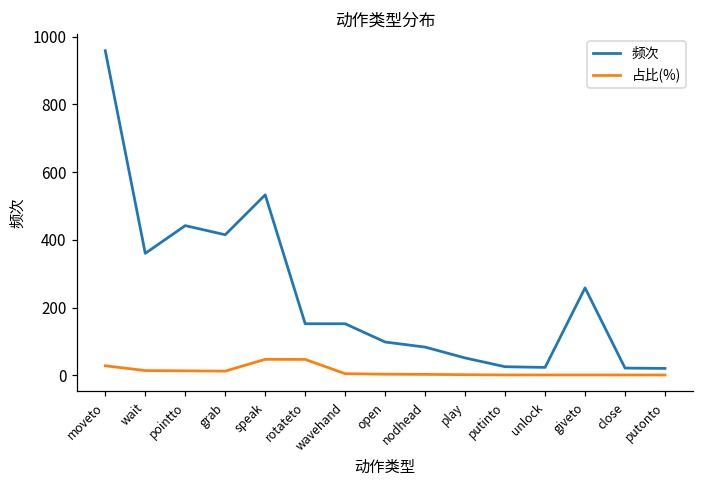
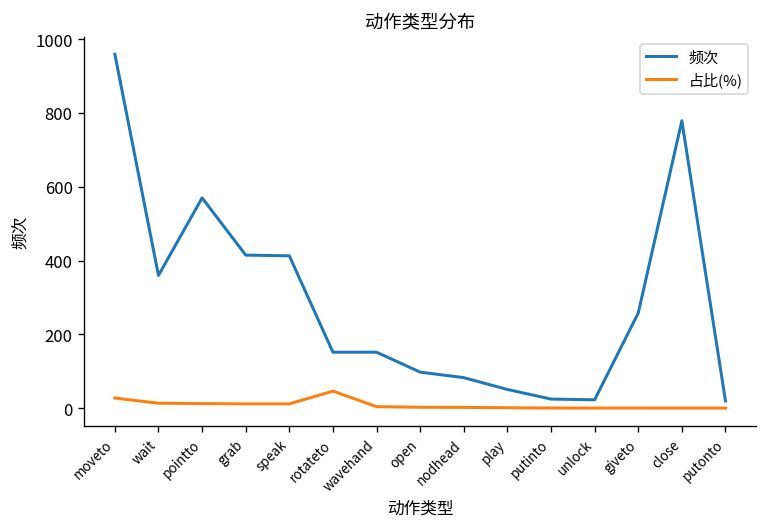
  {
    "频次": {
      "moveto": 960,
      "wait": 360,
-     "pointto": 440,
+     "pointto": 570,
      "grab": 420,
-     "speak": 530,
+     "speak": 410,
      "rotateto": 150,
      "wavehand": 150,
      "open": 100,
      "nodhead": 80,
      "play": 50,
      "putinto": 30,
      "unlock": 20,
      "giveto": 260,
-     "close": 20,
+     "close": 780,
      "putonto": 20
    },
    "占比(%)": {
      "moveto": 30,
      "wait": 10,
      "pointto": 10,
      "grab": 10,
-     "speak": 50,
+     "speak": 10,
      "rotateto": 50,
      "wavehand": 0,
      "open": 0,
      "nodhead": 0,
      "play": 0,
      "putinto": 0,
      "unlock": 0,
      "giveto": 0,
      "close": 0,
      "putonto": 0
    }
  }
